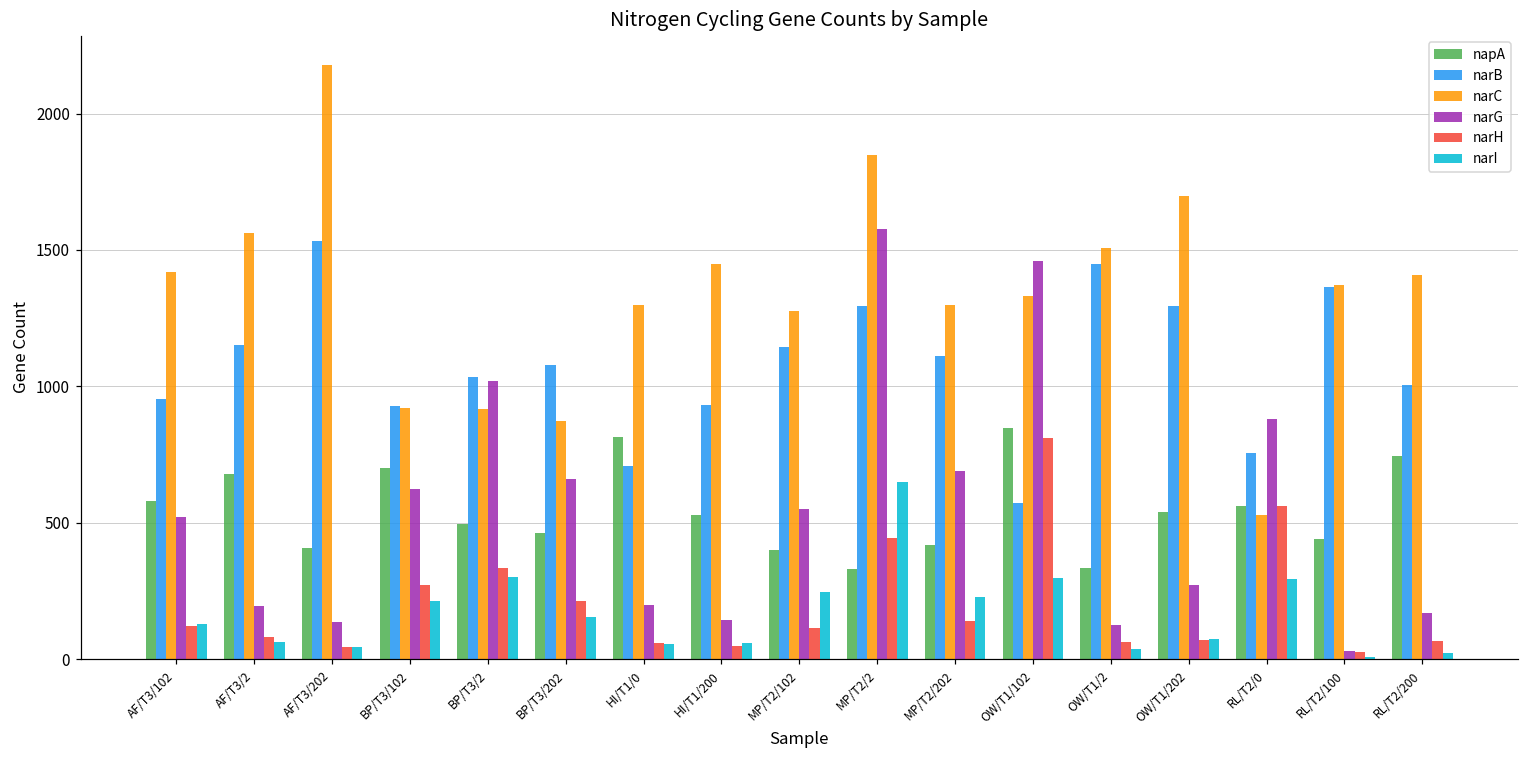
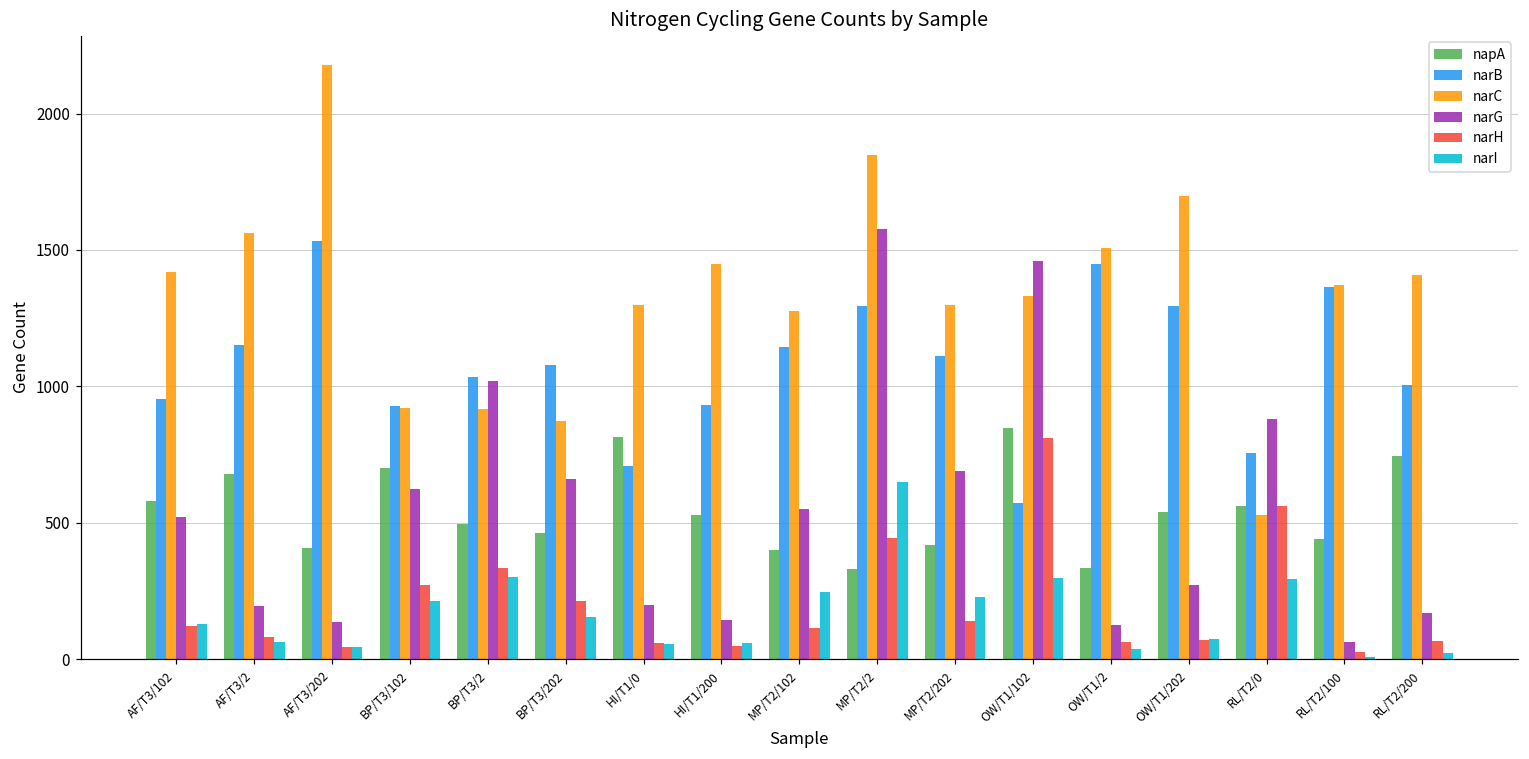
  {
    "napA": {
      "AF/T3/102": 580,
      "AF/T3/2": 680,
      "AF/T3/202": 410,
      "BP/T3/102": 700,
      "BP/T3/2": 500,
      "BP/T3/202": 460,
      "HI/T1/0": 820,
      "HI/T1/200": 530,
      "MP/T2/102": 400,
      "MP/T2/2": 330,
      "MP/T2/202": 420,
      "OW/T1/102": 850,
      "OW/T1/2": 330,
      "OW/T1/202": 540,
      "RL/T2/0": 560,
      "RL/T2/100": 440,
      "RL/T2/200": 750
    },
    "narC": {
      "AF/T3/102": 1420,
      "AF/T3/2": 1560,
      "AF/T3/202": 2180,
      "BP/T3/102": 920,
      "BP/T3/2": 920,
      "BP/T3/202": 870,
      "HI/T1/0": 1300,
      "HI/T1/200": 1450,
      "MP/T2/102": 1280,
      "MP/T2/2": 1850,
      "MP/T2/202": 1300,
      "OW/T1/102": 1330,
      "OW/T1/2": 1510,
      "OW/T1/202": 1700,
      "RL/T2/0": 530,
      "RL/T2/100": 1370,
      "RL/T2/200": 1410
    },
    "narG": {
      "AF/T3/102": 520,
      "AF/T3/2": 200,
      "AF/T3/202": 140,
      "BP/T3/102": 630,
      "BP/T3/2": 1020,
      "BP/T3/202": 660,
      "HI/T1/0": 200,
      "HI/T1/200": 140,
      "MP/T2/102": 550,
      "MP/T2/2": 1580,
      "MP/T2/202": 690,
      "OW/T1/102": 1460,
      "OW/T1/2": 120,
      "OW/T1/202": 270,
      "RL/T2/0": 880,
-     "RL/T2/100": 30,
+     "RL/T2/100": 60,
      "RL/T2/200": 170
    },
    "narH": {
      "AF/T3/102": 120,
      "AF/T3/2": 80,
      "AF/T3/202": 50,
      "BP/T3/102": 270,
      "BP/T3/2": 340,
      "BP/T3/202": 210,
      "HI/T1/0": 60,
      "HI/T1/200": 50,
      "MP/T2/102": 120,
      "MP/T2/2": 450,
      "MP/T2/202": 140,
      "OW/T1/102": 810,
      "OW/T1/2": 60,
      "OW/T1/202": 70,
      "RL/T2/0": 560,
      "RL/T2/100": 30,
      "RL/T2/200": 70
    }
  }
